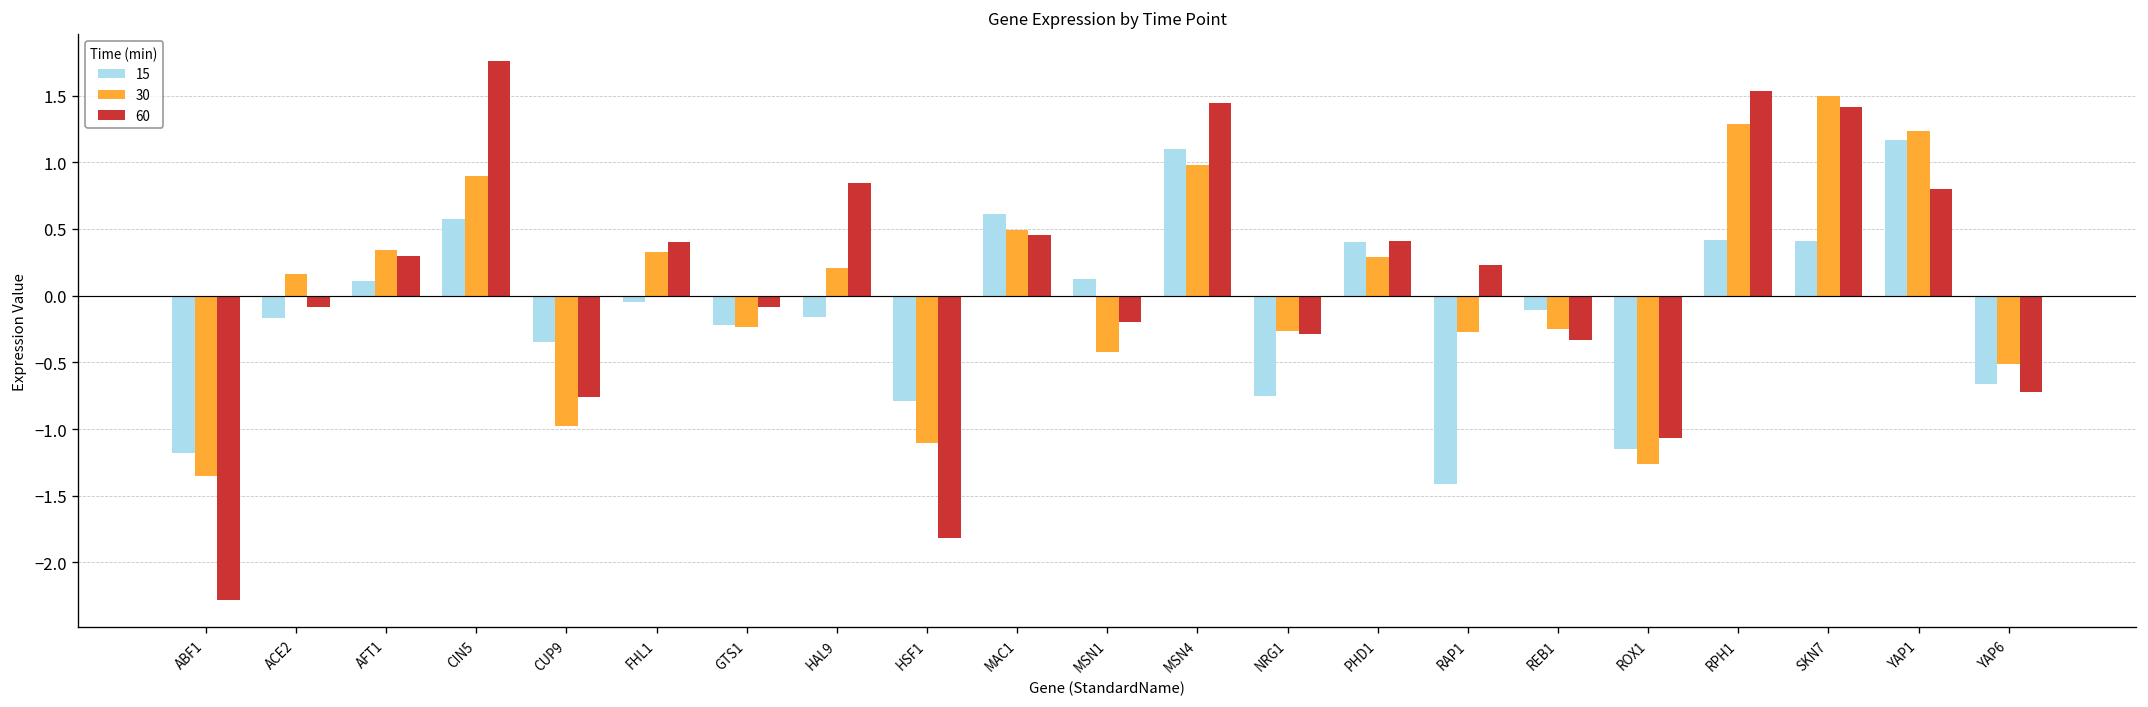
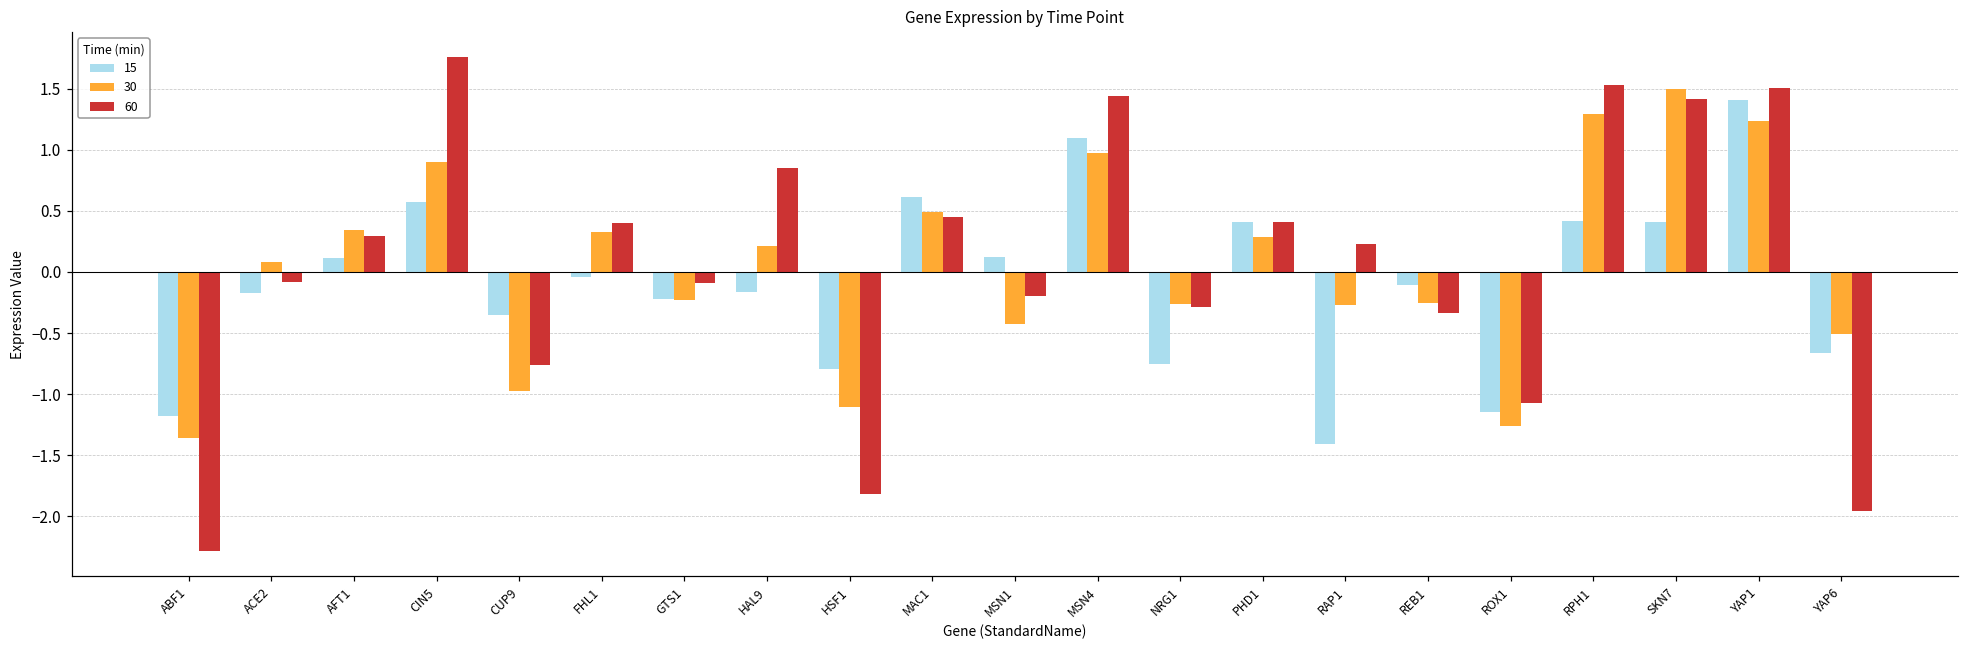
  {
    "15": {
      "ABF1": -1.18,
      "ACE2": -0.17,
      "AFT1": 0.11,
      "CIN5": 0.57,
      "CUP9": -0.35,
      "FHL1": -0.04,
      "GTS1": -0.22,
      "HAL9": -0.16,
      "HSF1": -0.79,
      "MAC1": 0.61,
      "MSN1": 0.12,
      "MSN4": 1.10,
      "NRG1": -0.75,
      "PHD1": 0.40,
      "RAP1": -1.41,
      "REB1": -0.11,
      "ROX1": -1.15,
      "RPH1": 0.42,
      "SKN7": 0.41,
-     "YAP1": 1.16,
+     "YAP1": 1.40,
      "YAP6": -0.66
    },
    "30": {
      "ABF1": -1.36,
-     "ACE2": 0.16,
+     "ACE2": 0.08,
      "AFT1": 0.35,
      "CIN5": 0.90,
      "CUP9": -0.98,
      "FHL1": 0.33,
      "GTS1": -0.23,
      "HAL9": 0.21,
      "HSF1": -1.10,
      "MAC1": 0.49,
      "MSN1": -0.43,
      "MSN4": 0.98,
      "NRG1": -0.26,
      "PHD1": 0.29,
      "RAP1": -0.27,
      "REB1": -0.25,
      "ROX1": -1.26,
      "RPH1": 1.29,
      "SKN7": 1.50,
      "YAP1": 1.23,
      "YAP6": -0.51
    },
    "60": {
      "ABF1": -2.28,
      "ACE2": -0.08,
      "AFT1": 0.30,
      "CIN5": 1.76,
      "CUP9": -0.76,
      "FHL1": 0.40,
      "GTS1": -0.09,
      "HAL9": 0.85,
      "HSF1": -1.82,
      "MAC1": 0.45,
      "MSN1": -0.20,
      "MSN4": 1.44,
      "NRG1": -0.29,
      "PHD1": 0.41,
      "RAP1": 0.23,
      "REB1": -0.33,
      "ROX1": -1.07,
      "RPH1": 1.53,
      "SKN7": 1.42,
-     "YAP1": 0.80,
-     "YAP6": -0.72
+     "YAP1": 1.51,
+     "YAP6": -1.95
    }
  }
